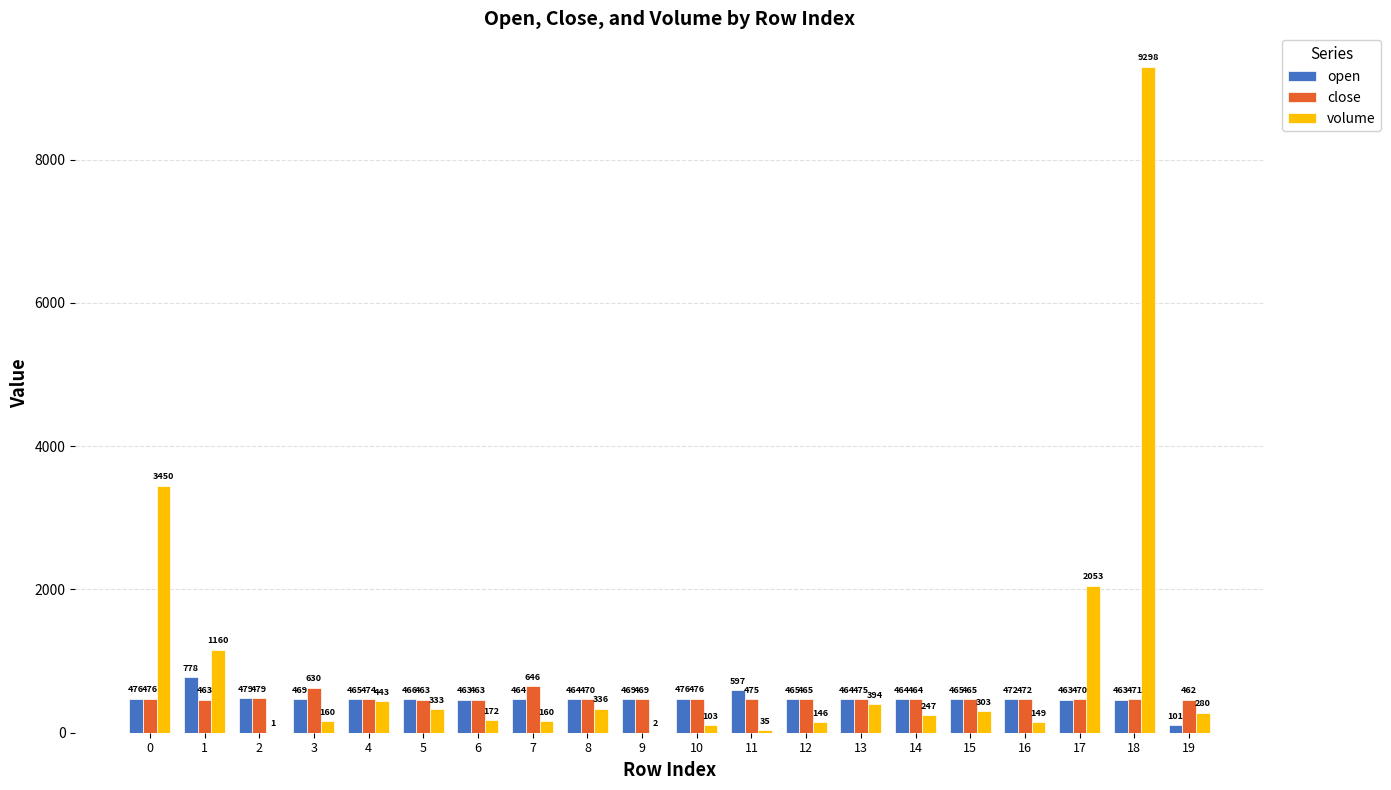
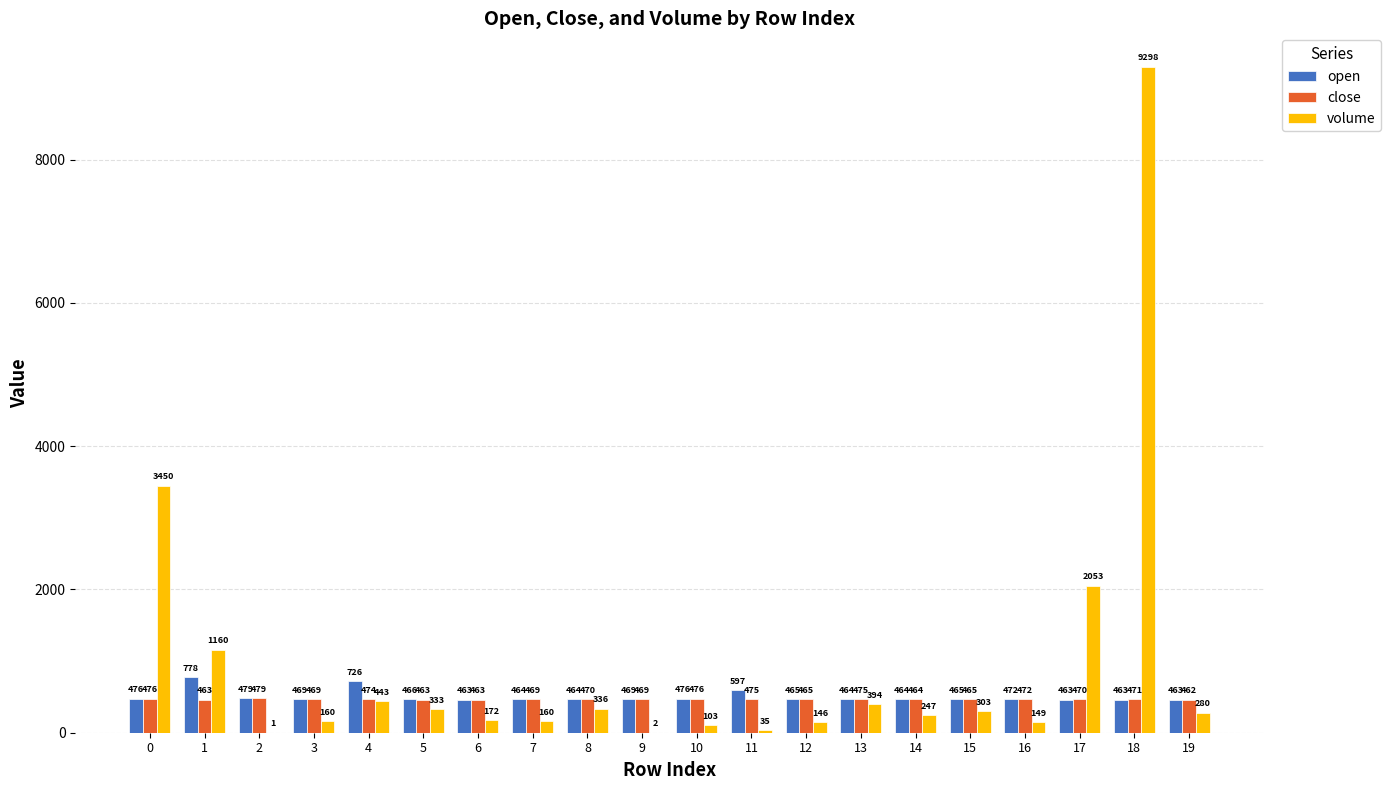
  {
    "open": {
      "1": 778,
-     "4": 465,
+     "4": 726,
      "7": 464,
      "8": 464,
      "11": 597,
      "13": 464,
      "17": 463,
      "18": 463,
-     "19": 101
+     "19": 463
    },
    "close": {
      "1": 463,
-     "3": 630,
+     "3": 469,
      "4": 474,
-     "7": 646,
+     "7": 469,
      "8": 470,
      "11": 475,
      "13": 475,
      "17": 470,
      "18": 471,
      "19": 462
    },
    "volume": {
      "0": 3450,
      "1": 1160,
      "2": 1,
      "3": 160,
      "4": 443,
      "5": 333,
      "6": 172,
      "7": 160,
      "8": 336,
      "9": 2,
      "10": 103,
      "11": 35,
      "12": 146,
      "13": 394,
      "14": 247,
      "15": 303,
      "16": 149,
      "17": 2053,
      "18": 9298,
      "19": 280
    }
  }
